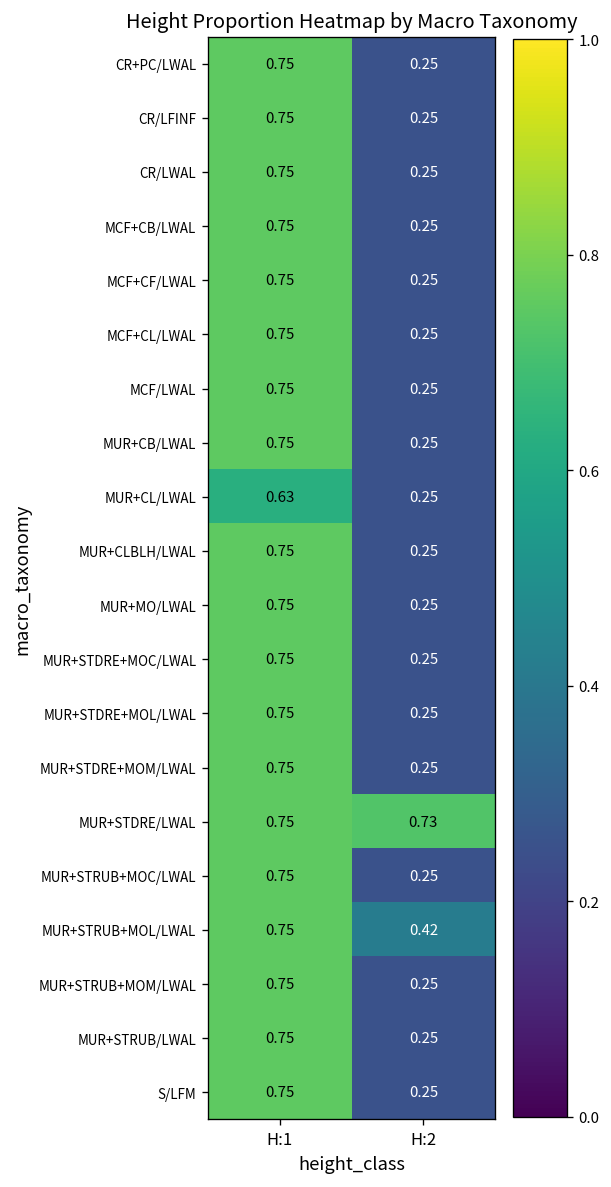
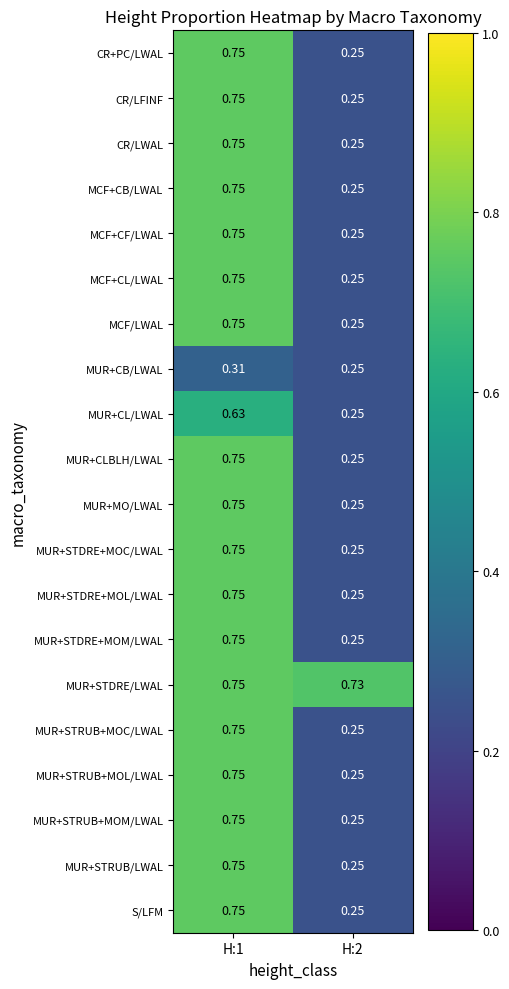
  {
    "CR+PC/LWAL": {
      "H:1": 0.75,
      "H:2": 0.25
    },
    "CR/LFINF": {
      "H:1": 0.75,
      "H:2": 0.25
    },
    "CR/LWAL": {
      "H:1": 0.75,
      "H:2": 0.25
    },
    "MCF+CB/LWAL": {
      "H:1": 0.75,
      "H:2": 0.25
    },
    "MCF+CF/LWAL": {
      "H:1": 0.75,
      "H:2": 0.25
    },
    "MCF+CL/LWAL": {
      "H:1": 0.75,
      "H:2": 0.25
    },
    "MCF/LWAL": {
      "H:1": 0.75,
      "H:2": 0.25
    },
    "MUR+CB/LWAL": {
-     "H:1": 0.75,
+     "H:1": 0.31,
      "H:2": 0.25
    },
    "MUR+CL/LWAL": {
      "H:1": 0.63,
      "H:2": 0.25
    },
    "MUR+CLBLH/LWAL": {
      "H:1": 0.75,
      "H:2": 0.25
    },
    "MUR+MO/LWAL": {
      "H:1": 0.75,
      "H:2": 0.25
    },
    "MUR+STDRE+MOC/LWAL": {
      "H:1": 0.75,
      "H:2": 0.25
    },
    "MUR+STDRE+MOL/LWAL": {
      "H:1": 0.75,
      "H:2": 0.25
    },
    "MUR+STDRE+MOM/LWAL": {
      "H:1": 0.75,
      "H:2": 0.25
    },
    "MUR+STDRE/LWAL": {
      "H:1": 0.75,
      "H:2": 0.73
    },
    "MUR+STRUB+MOC/LWAL": {
      "H:1": 0.75,
      "H:2": 0.25
    },
    "MUR+STRUB+MOL/LWAL": {
      "H:1": 0.75,
-     "H:2": 0.42
+     "H:2": 0.25
    },
    "MUR+STRUB+MOM/LWAL": {
      "H:1": 0.75,
      "H:2": 0.25
    },
    "MUR+STRUB/LWAL": {
      "H:1": 0.75,
      "H:2": 0.25
    },
    "S/LFM": {
      "H:1": 0.75,
      "H:2": 0.25
    }
  }
